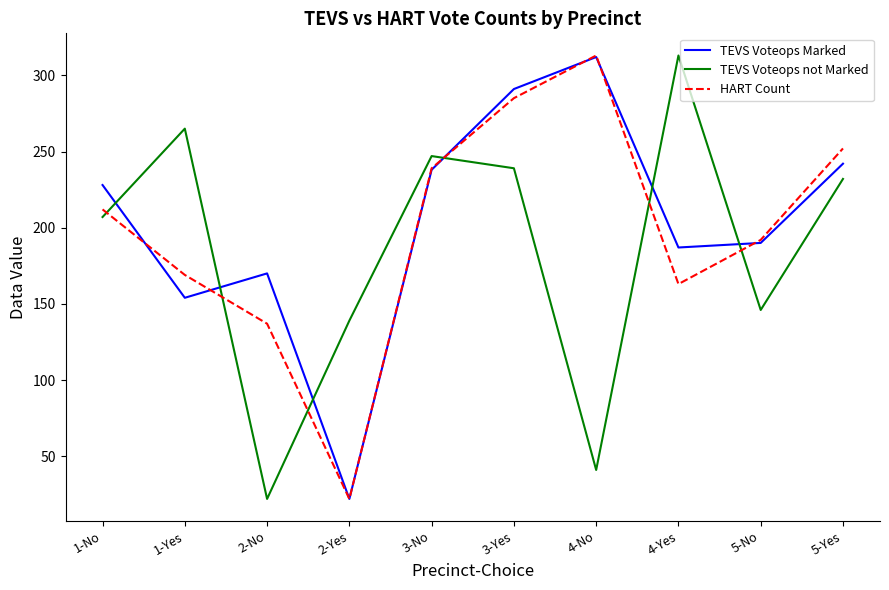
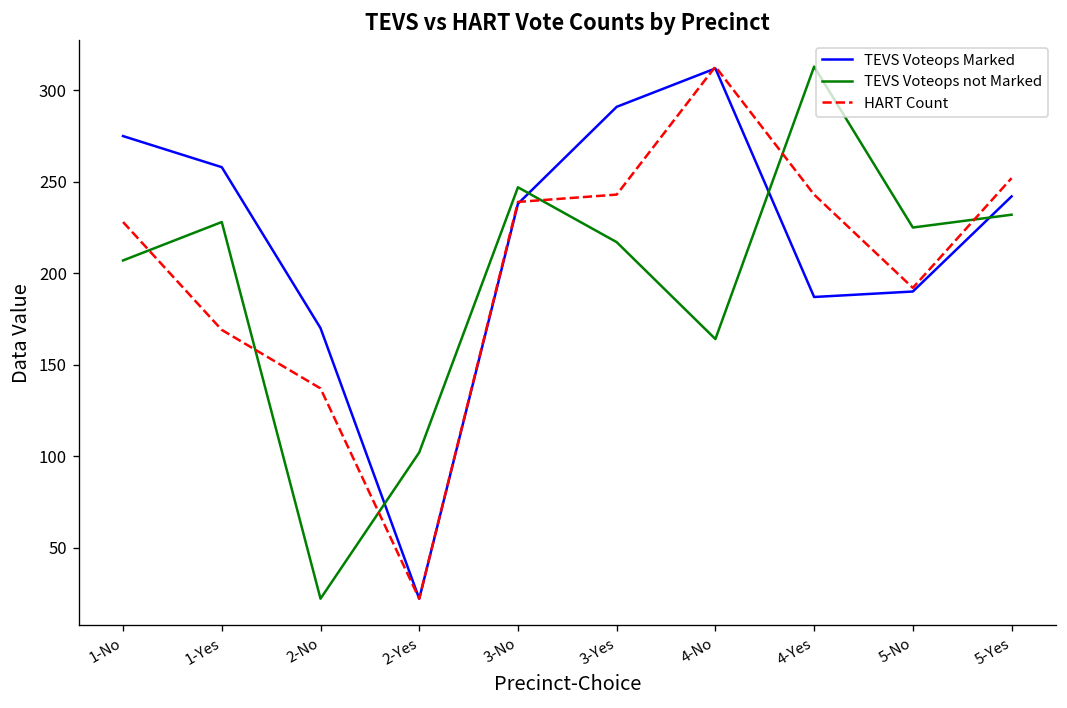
  {
    "TEVS Voteops Marked": {
-     "1-No": 228,
-     "1-Yes": 154,
+     "1-No": 275,
+     "1-Yes": 258,
      "2-No": 170,
      "3-Yes": 291,
      "4-Yes": 187,
      "5-No": 190,
      "5-Yes": 242
    },
    "TEVS Voteops not Marked": {
      "1-No": 207,
-     "1-Yes": 265,
+     "1-Yes": 228,
      "2-No": 22,
-     "2-Yes": 139,
+     "2-Yes": 102,
      "3-No": 247,
-     "3-Yes": 239,
-     "4-No": 41,
+     "3-Yes": 217,
+     "4-No": 164,
      "4-Yes": 313,
-     "5-No": 146,
+     "5-No": 225,
      "5-Yes": 232
    },
    "HART Count": {
-     "1-No": 212,
+     "1-No": 228,
      "1-Yes": 169,
      "2-No": 137,
-     "3-Yes": 285,
-     "4-Yes": 163,
+     "3-Yes": 243,
+     "4-Yes": 243,
      "5-No": 192,
      "5-Yes": 252
    }
  }
